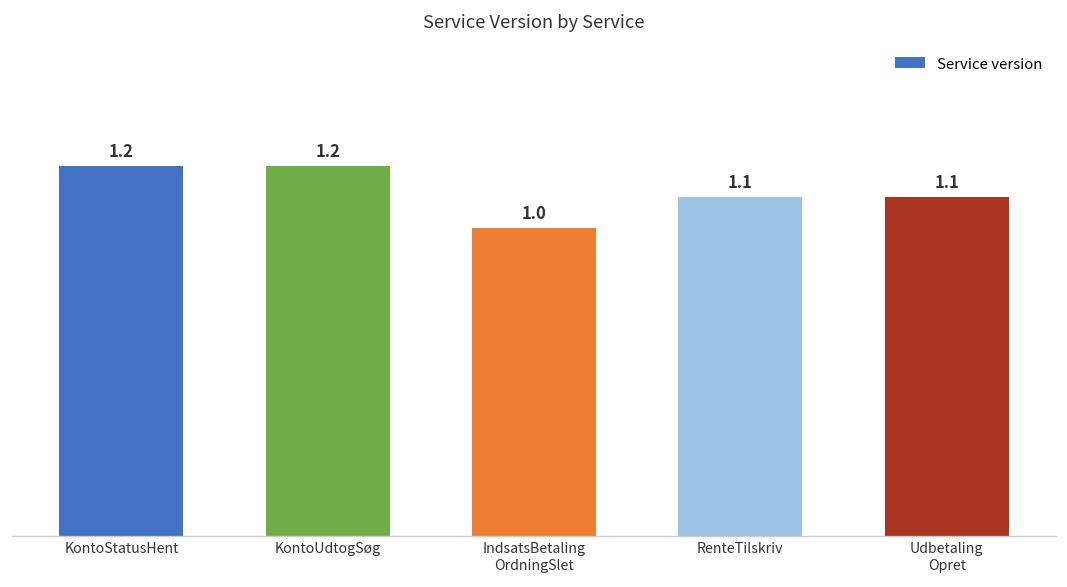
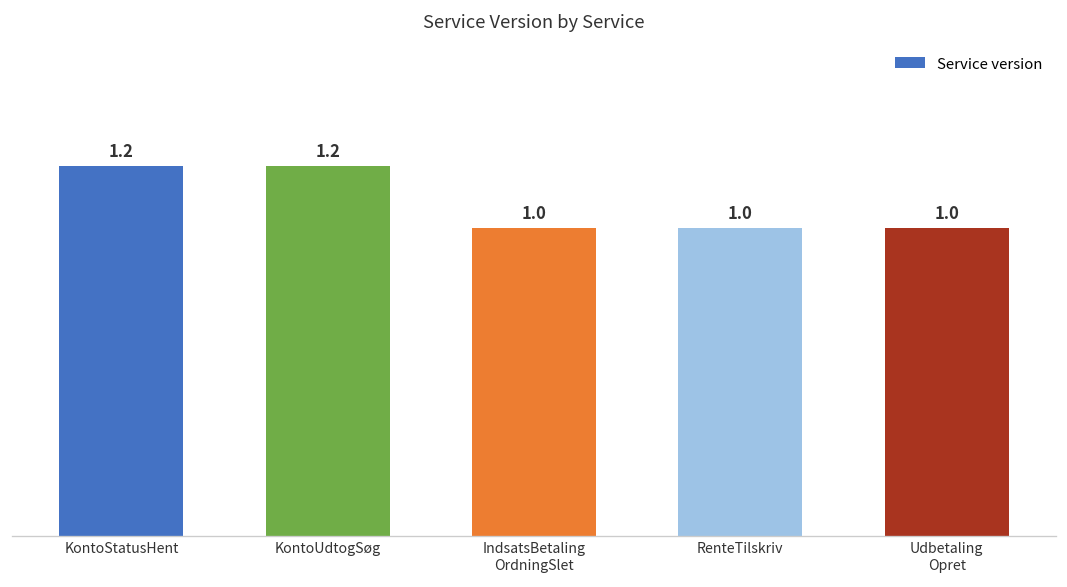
  {
    "KontoStatusHent": 1.2,
    "KontoUdtogSøg": 1.2,
    "IndsatsBetaling OrdningSlet": 1.0,
-   "RenteTilskriv": 1.1,
-   "Udbetaling Opret": 1.1
+   "RenteTilskriv": 1.0,
+   "Udbetaling Opret": 1.0
  }
